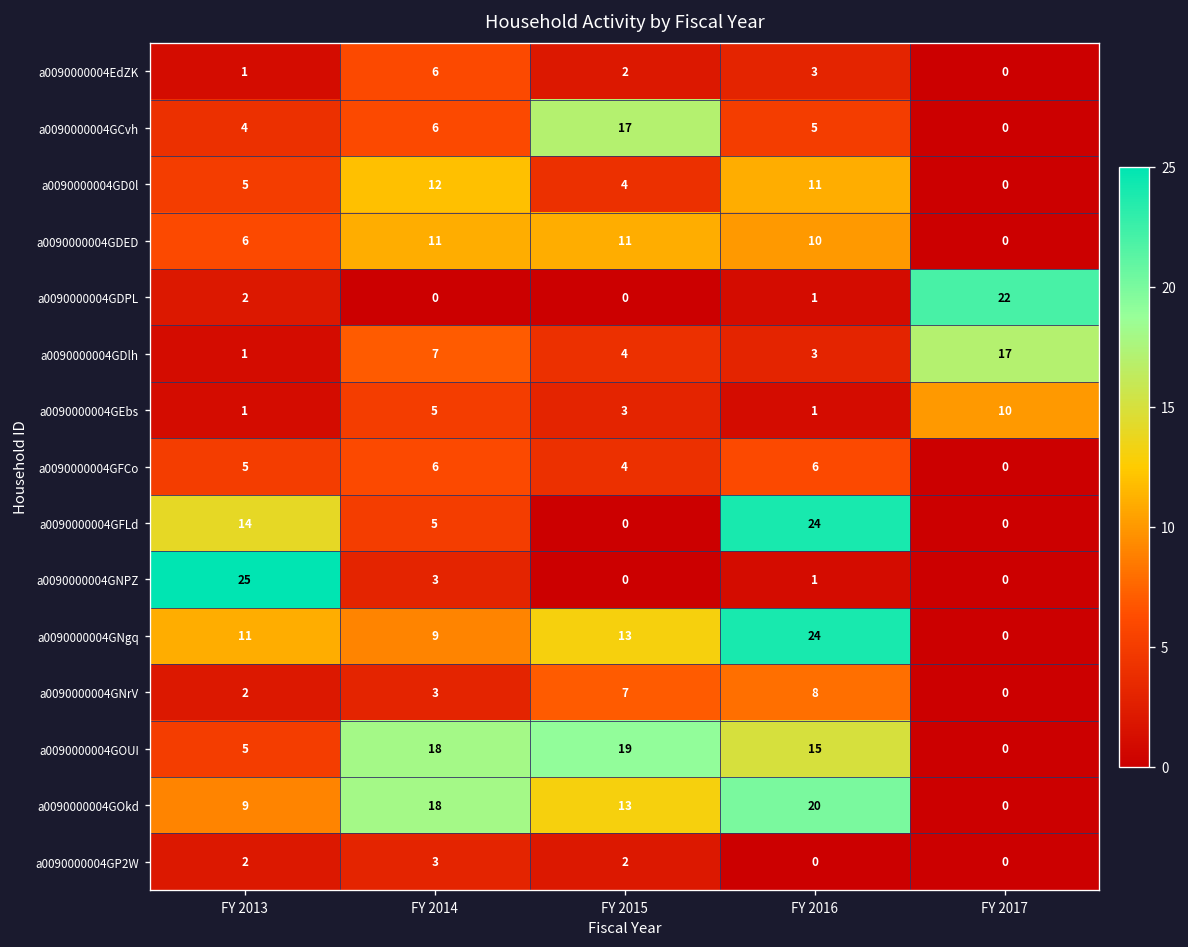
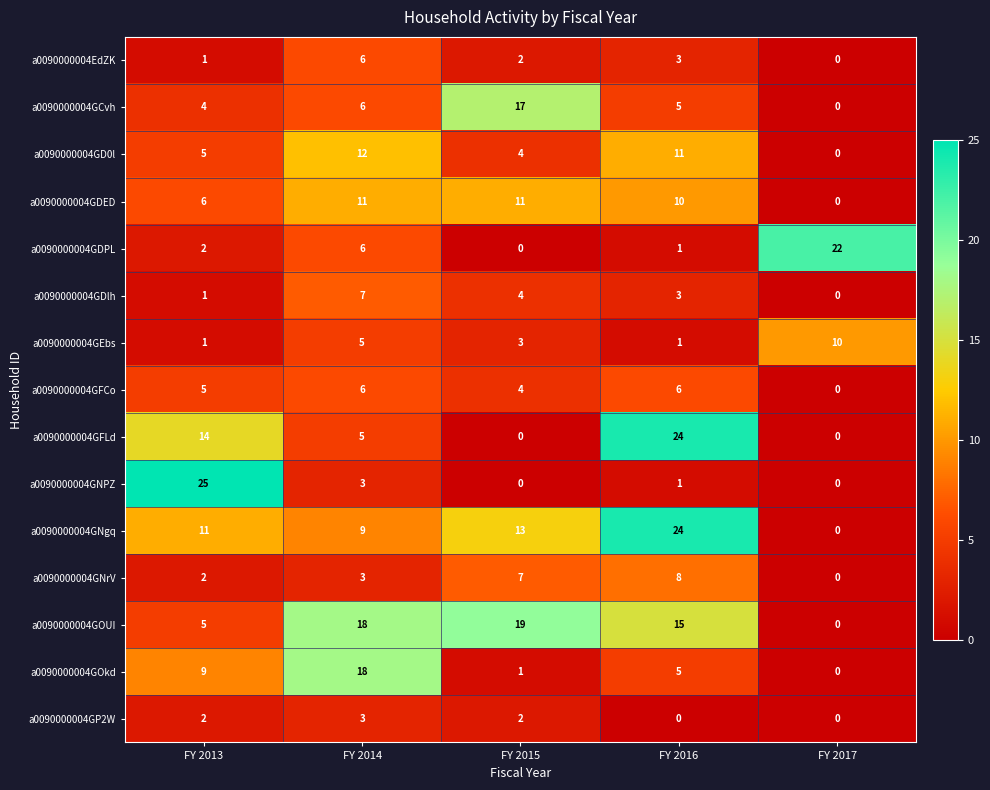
  {
    "a0090000004EdZK": {
      "FY 2013": 1,
      "FY 2014": 6,
      "FY 2015": 2,
      "FY 2016": 3,
      "FY 2017": 0
    },
    "a0090000004GCvh": {
      "FY 2013": 4,
      "FY 2014": 6,
      "FY 2015": 17,
      "FY 2016": 5,
      "FY 2017": 0
    },
    "a0090000004GD0l": {
      "FY 2013": 5,
      "FY 2014": 12,
      "FY 2015": 4,
      "FY 2016": 11,
      "FY 2017": 0
    },
    "a0090000004GDED": {
      "FY 2013": 6,
      "FY 2014": 11,
      "FY 2015": 11,
      "FY 2016": 10,
      "FY 2017": 0
    },
    "a0090000004GDPL": {
      "FY 2013": 2,
-     "FY 2014": 0,
+     "FY 2014": 6,
      "FY 2015": 0,
      "FY 2016": 1,
      "FY 2017": 22
    },
    "a0090000004GDlh": {
      "FY 2013": 1,
      "FY 2014": 7,
      "FY 2015": 4,
      "FY 2016": 3,
-     "FY 2017": 17
+     "FY 2017": 0
    },
    "a0090000004GEbs": {
      "FY 2013": 1,
      "FY 2014": 5,
      "FY 2015": 3,
      "FY 2016": 1,
      "FY 2017": 10
    },
    "a0090000004GFCo": {
      "FY 2013": 5,
      "FY 2014": 6,
      "FY 2015": 4,
      "FY 2016": 6,
      "FY 2017": 0
    },
    "a0090000004GFLd": {
      "FY 2013": 14,
      "FY 2014": 5,
      "FY 2015": 0,
      "FY 2016": 24,
      "FY 2017": 0
    },
    "a0090000004GNPZ": {
      "FY 2013": 25,
      "FY 2014": 3,
      "FY 2015": 0,
      "FY 2016": 1,
      "FY 2017": 0
    },
    "a0090000004GNgq": {
      "FY 2013": 11,
      "FY 2014": 9,
      "FY 2015": 13,
      "FY 2016": 24,
      "FY 2017": 0
    },
    "a0090000004GNrV": {
      "FY 2013": 2,
      "FY 2014": 3,
      "FY 2015": 7,
      "FY 2016": 8,
      "FY 2017": 0
    },
    "a0090000004GOUI": {
      "FY 2013": 5,
      "FY 2014": 18,
      "FY 2015": 19,
      "FY 2016": 15,
      "FY 2017": 0
    },
    "a0090000004GOkd": {
      "FY 2013": 9,
      "FY 2014": 18,
-     "FY 2015": 13,
-     "FY 2016": 20,
+     "FY 2015": 1,
+     "FY 2016": 5,
      "FY 2017": 0
    },
    "a0090000004GP2W": {
      "FY 2013": 2,
      "FY 2014": 3,
      "FY 2015": 2,
      "FY 2016": 0,
      "FY 2017": 0
    }
  }
